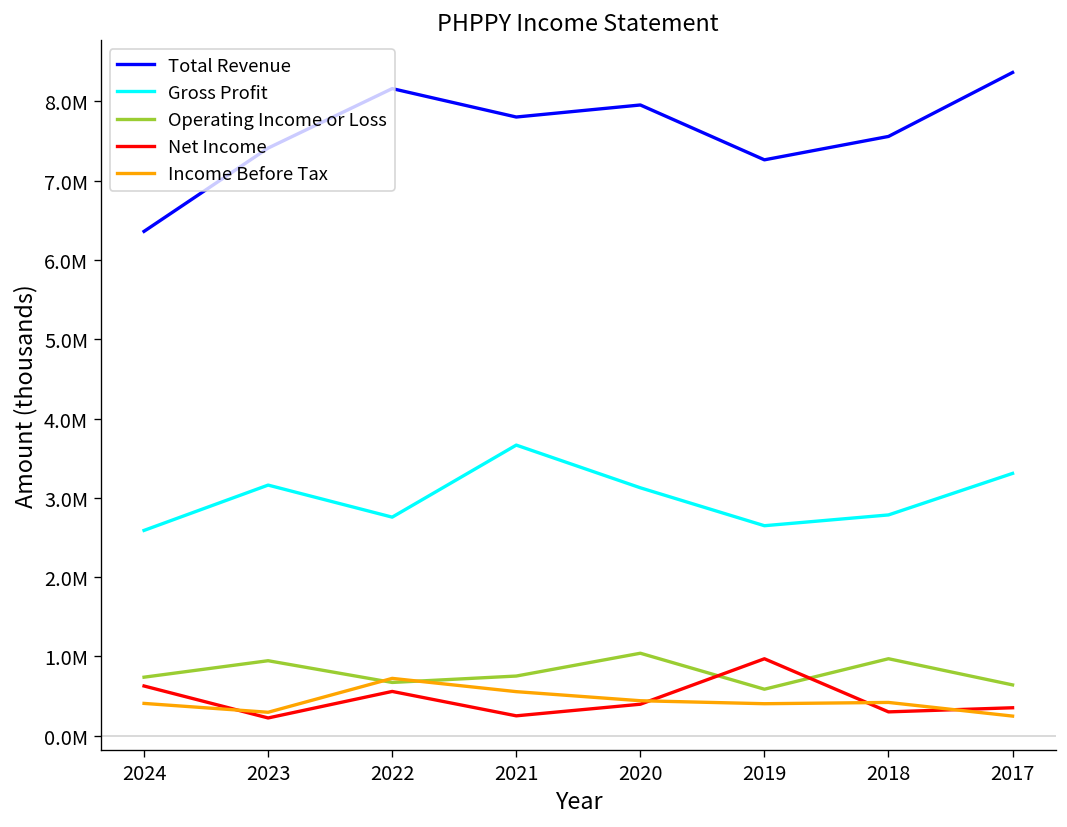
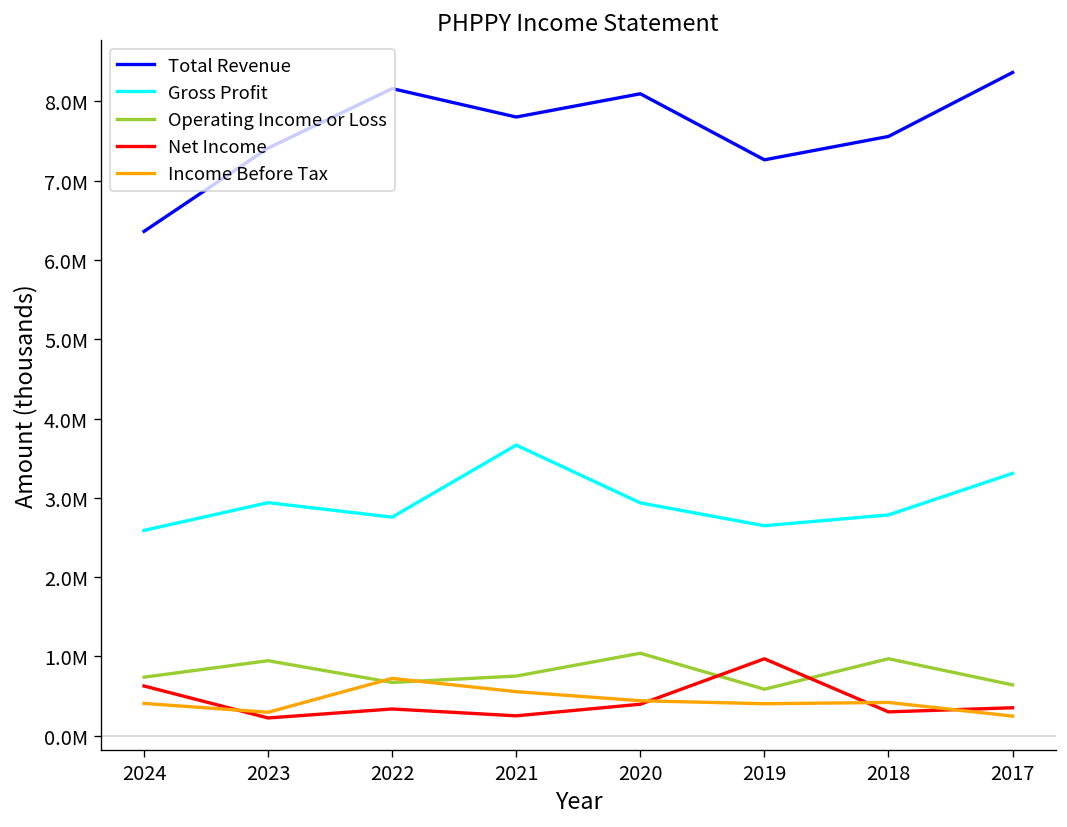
  {
    "Total Revenue": {
      "2024": 6400000,
      "2021": 7800000,
-     "2020": 8000000,
+     "2020": 8100000,
      "2019": 7300000,
      "2018": 7600000,
      "2017": 8400000
    },
    "Gross Profit": {
      "2024": 2600000,
-     "2023": 3200000,
+     "2023": 2900000,
      "2022": 2800000,
      "2021": 3700000,
-     "2020": 3100000,
+     "2020": 2900000,
      "2019": 2600000,
      "2018": 2800000,
      "2017": 3300000
    },
    "Operating Income or Loss": {
      "2024": 700000,
      "2023": 900000,
      "2022": 700000,
      "2021": 800000,
      "2020": 1000000,
      "2019": 600000,
      "2018": 1000000,
      "2017": 600000
    },
    "Net Income": {
      "2024": 600000,
      "2023": 200000,
-     "2022": 600000,
+     "2022": 300000,
      "2021": 300000,
      "2020": 400000,
      "2019": 1000000,
      "2018": 300000,
      "2017": 400000
    },
    "Income Before Tax": {
      "2024": 400000,
      "2023": 300000,
      "2022": 700000,
      "2021": 600000,
      "2020": 400000,
      "2019": 400000,
      "2018": 400000,
      "2017": 200000
    }
  }
